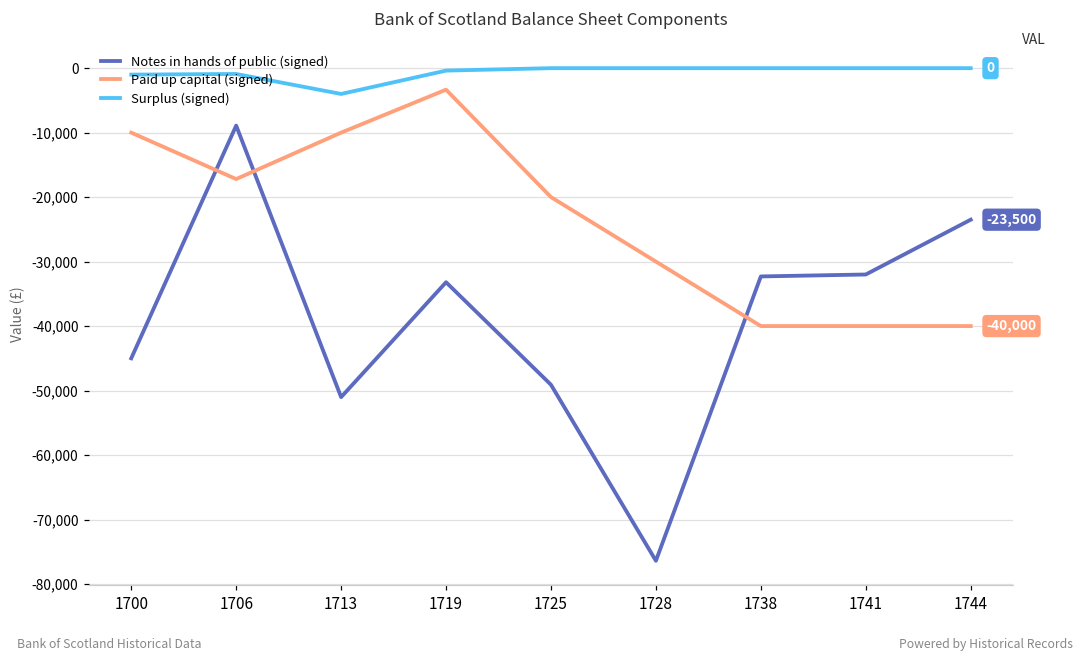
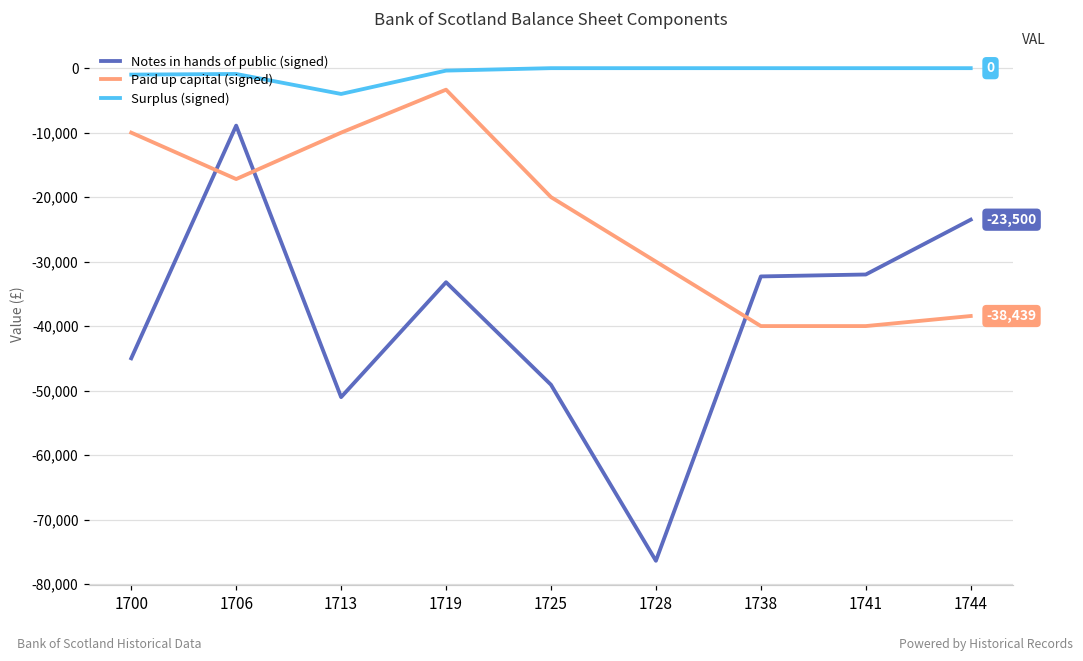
  {
    "Notes in hands of public (signed)": {
      "1700": "-45,000",
      "1706": "-9,000",
      "1713": "-51,000",
      "1719": "-33,000",
      "1725": "-49,000",
      "1728": "-76,000",
      "1738": "-32,000",
      "1741": "-32,000"
    },
    "Paid up capital (signed)": {
-     "1744": "-40,000"
+     "1744": "-38,439"
    },
    "Surplus (signed)": {
      "1700": "-1,000",
      "1706": "-1,000",
      "1713": "-4,000",
      "1719": "0",
      "1725": "0",
      "1728": "0",
      "1738": "0",
      "1741": "0"
    }
  }
